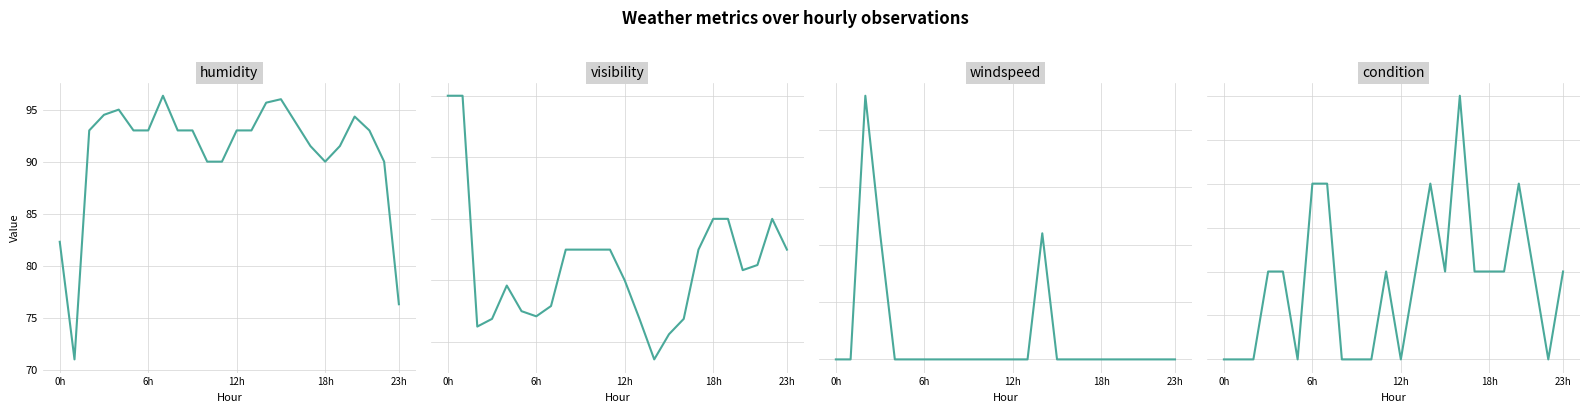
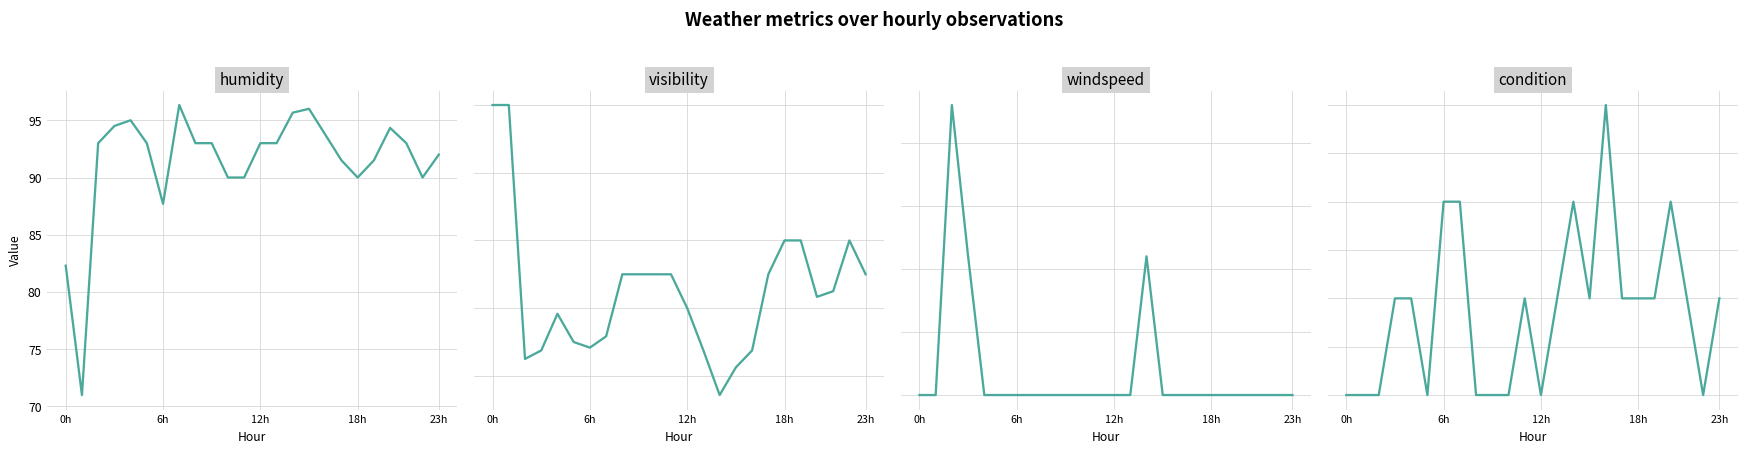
  {
    "humidity": {
      "0h": 82.3,
-     "6h": 93.0,
+     "6h": 87.7,
      "12h": 93.0,
      "18h": 90.0,
-     "23h": 76.3
+     "23h": 92.0
    }
  }
